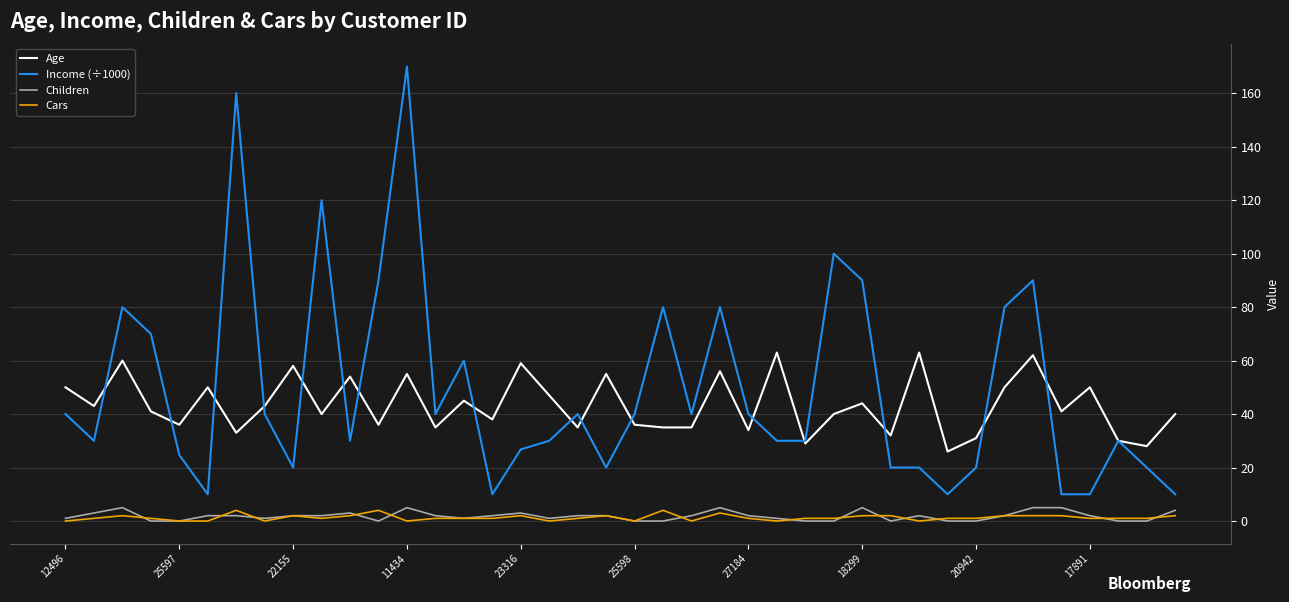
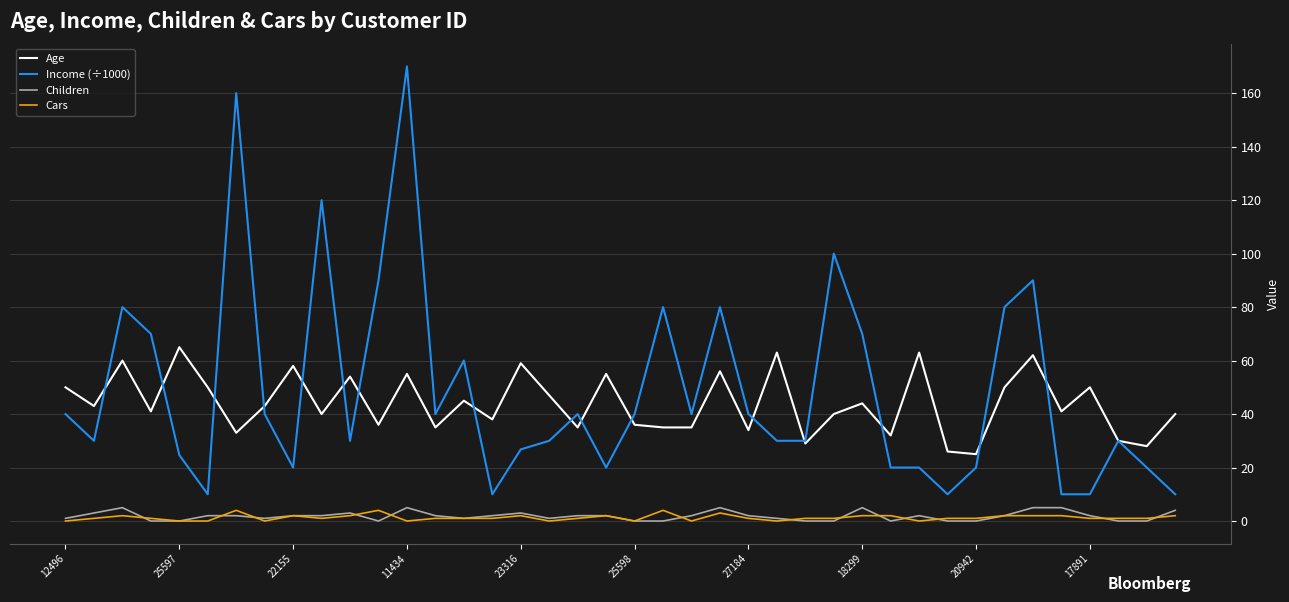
  {
    "Age": {
      "12496": 50,
-     "25597": 36,
+     "25597": 65,
      "22155": 58,
      "11434": 55,
      "23316": 59,
      "25598": 36,
      "27184": 34,
      "18299": 44,
-     "20942": 31,
+     "20942": 25,
      "17891": 50
    },
    "Income (÷1000)": {
      "12496": 40,
      "25597": 25,
      "22155": 20,
      "11434": 170,
      "23316": 27,
      "25598": 40,
      "27184": 40,
-     "18299": 90,
+     "18299": 70,
      "20942": 20,
      "17891": 10
    },
    "Children": {
      "12496": 1,
      "11434": 5,
      "23316": 3,
      "27184": 2,
      "18299": 5,
      "20942": 0,
      "17891": 2
    },
    "Cars": {
      "12496": 0,
      "11434": 0,
      "23316": 2,
      "27184": 1,
      "18299": 2,
      "20942": 1,
      "17891": 1
    }
  }
